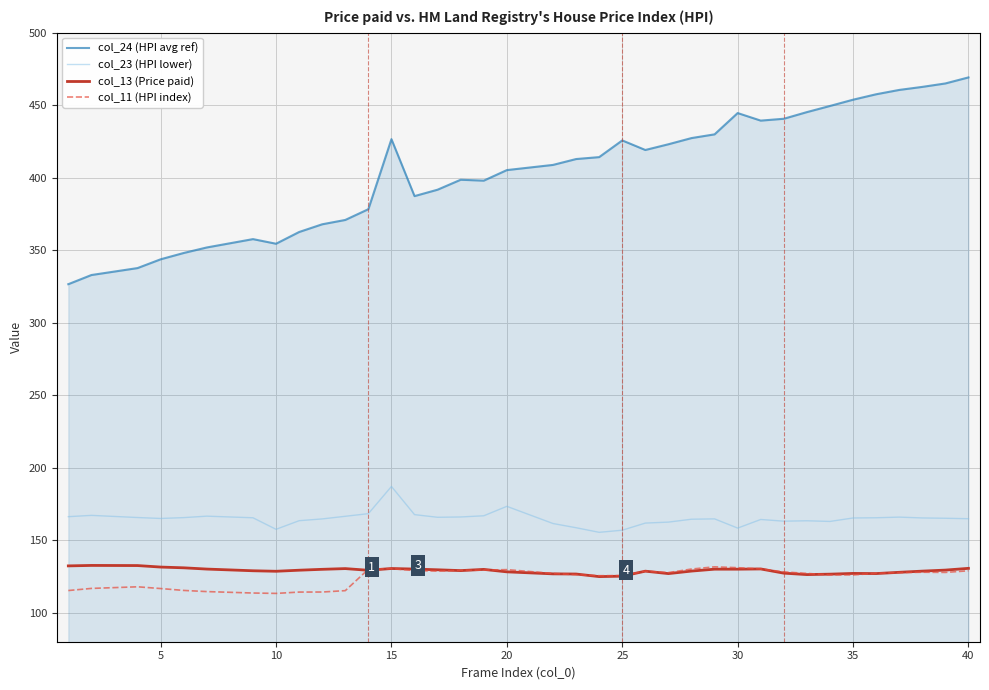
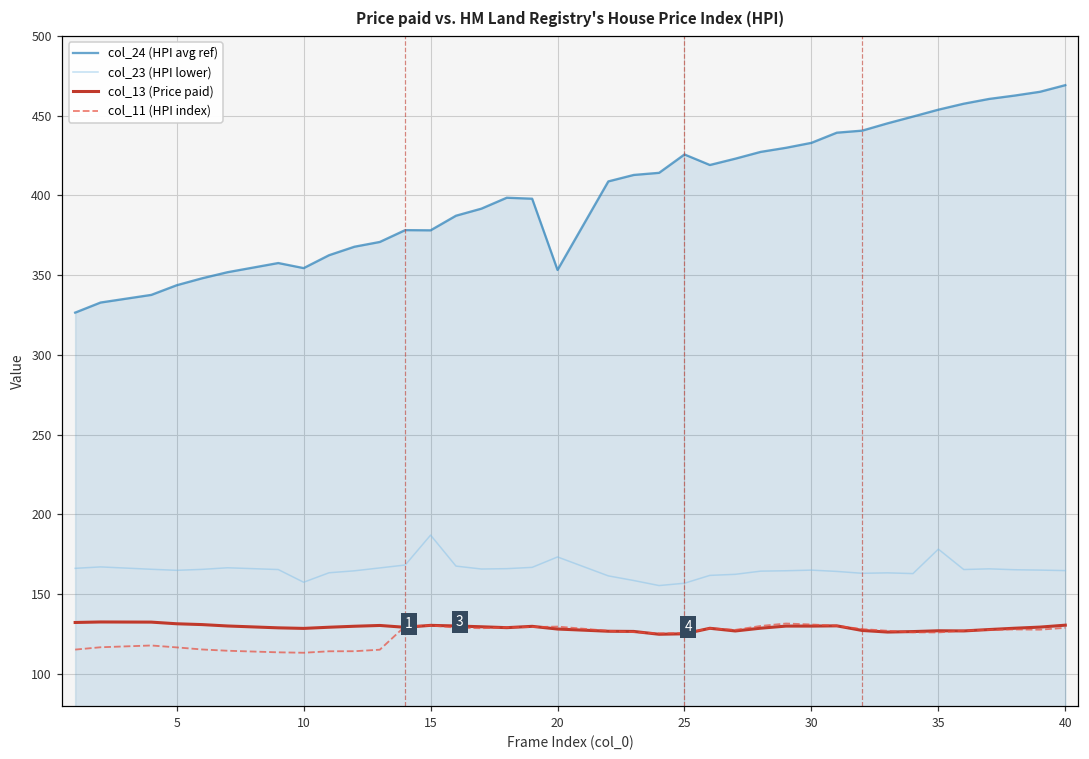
  {
    "col_24 (HPI avg ref)": {
      "5": 344,
      "10": 354,
-     "15": 427,
-     "20": 405,
+     "15": 378,
+     "20": 353,
      "25": 426,
-     "30": 445,
+     "30": 433,
      "35": 454,
      "40": 469
    },
    "col_23 (HPI lower)": {
      "5": 165,
      "10": 158,
      "15": 187,
      "20": 173,
      "25": 157,
-     "30": 158,
-     "35": 165,
+     "30": 165,
+     "35": 178,
      "40": 165
    }
  }
